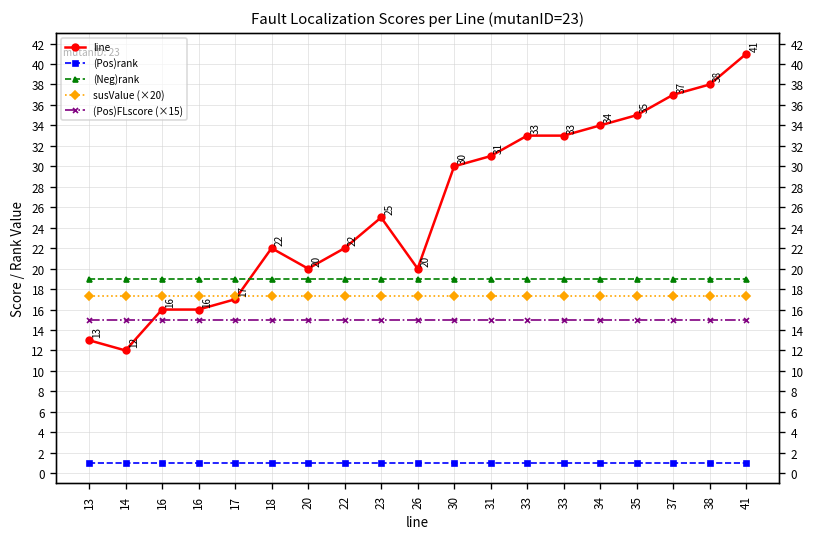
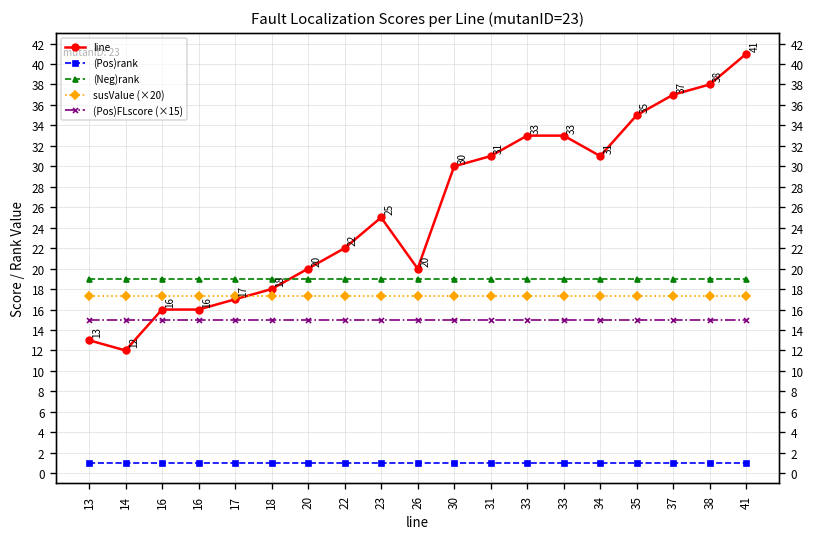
  {
    "line": {
      "13": 13,
      "14": 12,
-     "18": 22,
+     "18": 18,
      "20": 20,
      "22": 22,
      "23": 25,
      "26": 20,
      "30": 30,
      "31": 31,
-     "34": 34,
+     "34": 31,
      "35": 35,
      "37": 37,
      "38": 38,
      "41": 41
    },
    "(Pos)rank": {
      "13": 1,
      "14": 1,
      "17": 1,
      "18": 1,
      "20": 1,
      "22": 1,
      "23": 1,
      "26": 1,
      "30": 1,
      "31": 1,
      "34": 1,
      "35": 1,
      "37": 1,
      "38": 1,
      "41": 1
    },
    "(Neg)rank": {
      "13": 19,
      "14": 19,
      "17": 19,
      "18": 19,
      "20": 19,
      "22": 19,
      "23": 19,
      "26": 19,
      "30": 19,
      "31": 19,
      "34": 19,
      "35": 19,
      "37": 19,
      "38": 19,
      "41": 19
    },
    "susValue (×20)": {
      "17": 17
    },
    "(Pos)FLscore (×15)": {
      "13": 15,
      "14": 15,
      "17": 15,
      "18": 15,
      "20": 15,
      "22": 15,
      "23": 15,
      "26": 15,
      "30": 15,
      "31": 15,
      "34": 15,
      "35": 15,
      "37": 15,
      "38": 15,
      "41": 15
    }
  }
